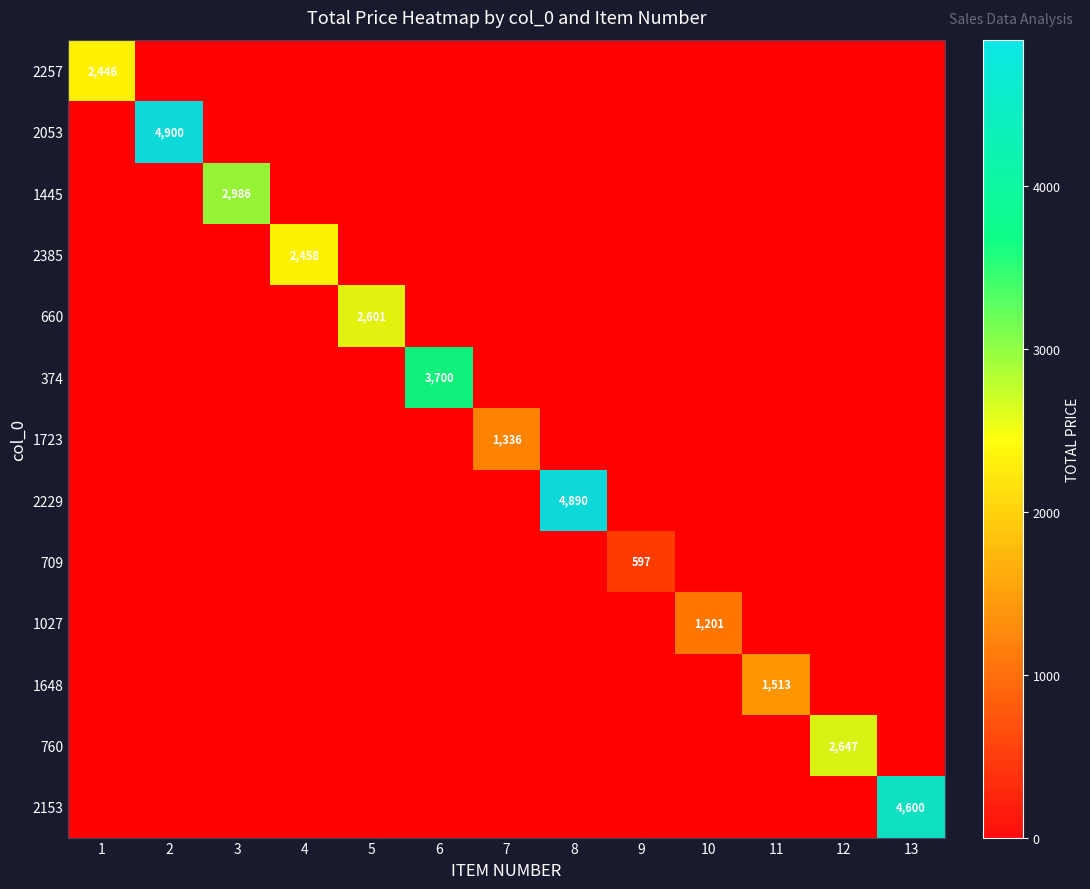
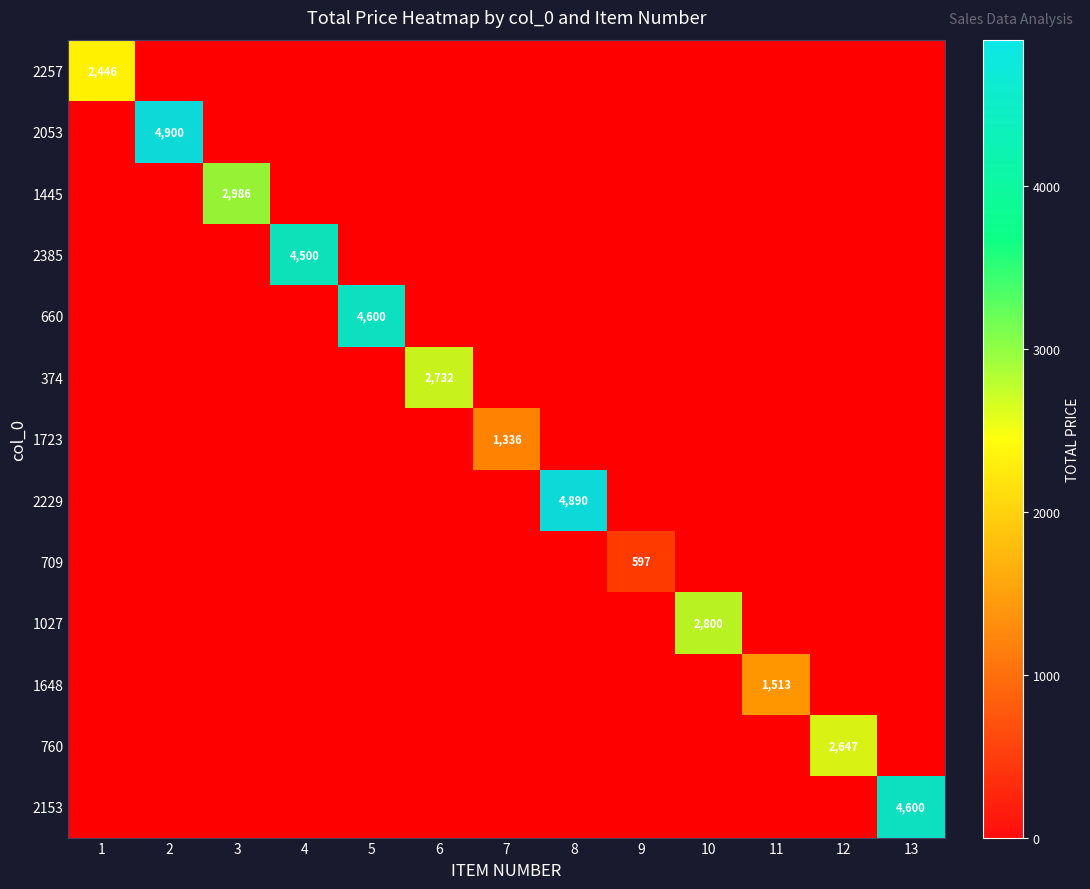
  {
    "2257": {
      "1": "2,446"
    },
    "2053": {
      "2": "4,900"
    },
    "1445": {
      "3": "2,986"
    },
    "2385": {
-     "4": "2,458"
+     "4": "4,500"
    },
    "660": {
-     "5": "2,601"
+     "5": "4,600"
    },
    "374": {
-     "6": "3,700"
+     "6": "2,732"
    },
    "1723": {
      "7": "1,336"
    },
    "2229": {
      "8": "4,890"
    },
    "709": {
      "9": "597"
    },
    "1027": {
-     "10": "1,201"
+     "10": "2,800"
    },
    "1648": {
      "11": "1,513"
    },
    "760": {
      "12": "2,647"
    },
    "2153": {
      "13": "4,600"
    }
  }
